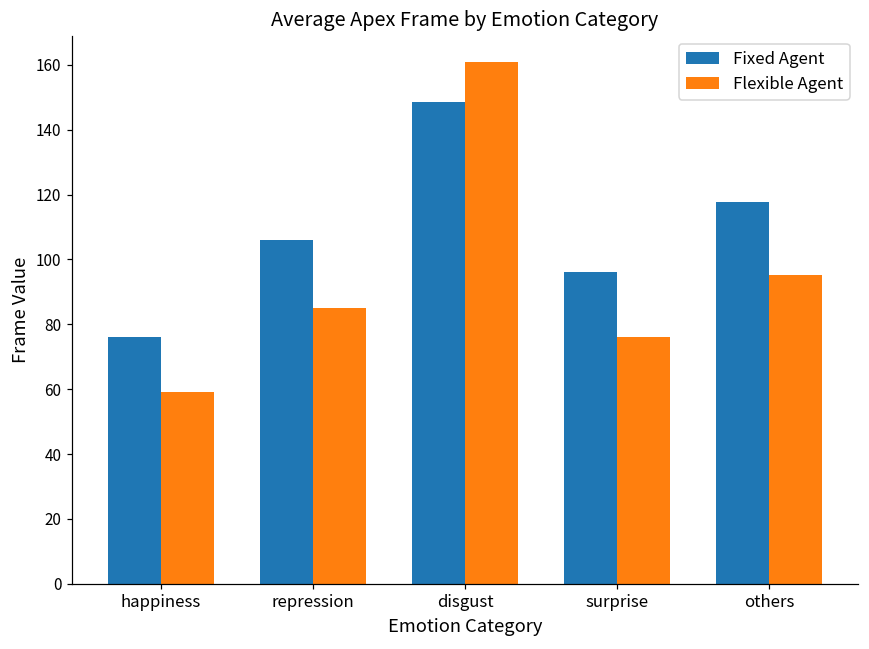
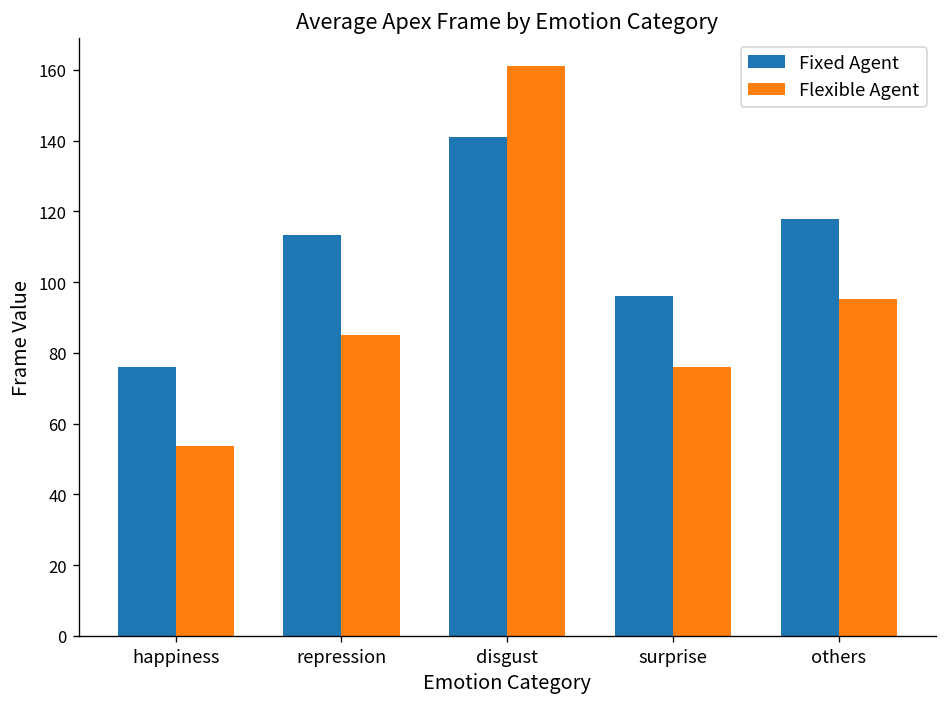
  {
    "Fixed Agent": {
      "happiness": 76,
-     "repression": 106,
-     "disgust": 149,
+     "repression": 113,
+     "disgust": 141,
      "surprise": 96,
      "others": 118
    },
    "Flexible Agent": {
-     "happiness": 59,
+     "happiness": 54,
      "repression": 85,
      "disgust": 161,
      "surprise": 76,
      "others": 95
    }
  }
